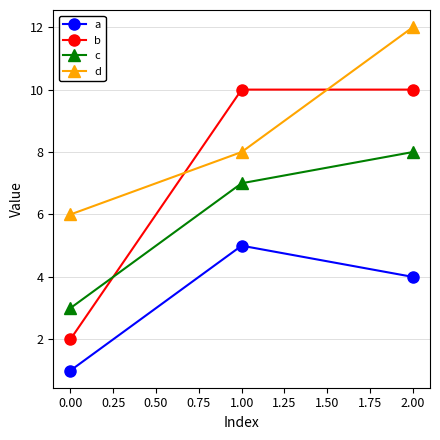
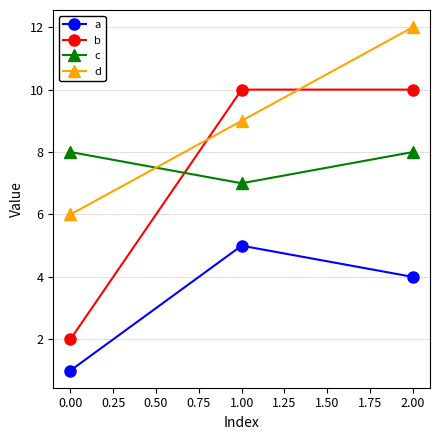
  {
    "a": {
      "0.00": 1,
      "1.00": 5,
      "2.00": 4
    },
    "b": {
      "0.00": 2,
      "1.00": 10,
      "2.00": 10
    },
    "c": {
-     "0.00": 3,
+     "0.00": 8,
      "1.00": 7,
      "2.00": 8
    },
    "d": {
      "0.00": 6,
-     "1.00": 8,
+     "1.00": 9,
      "2.00": 12
    }
  }
